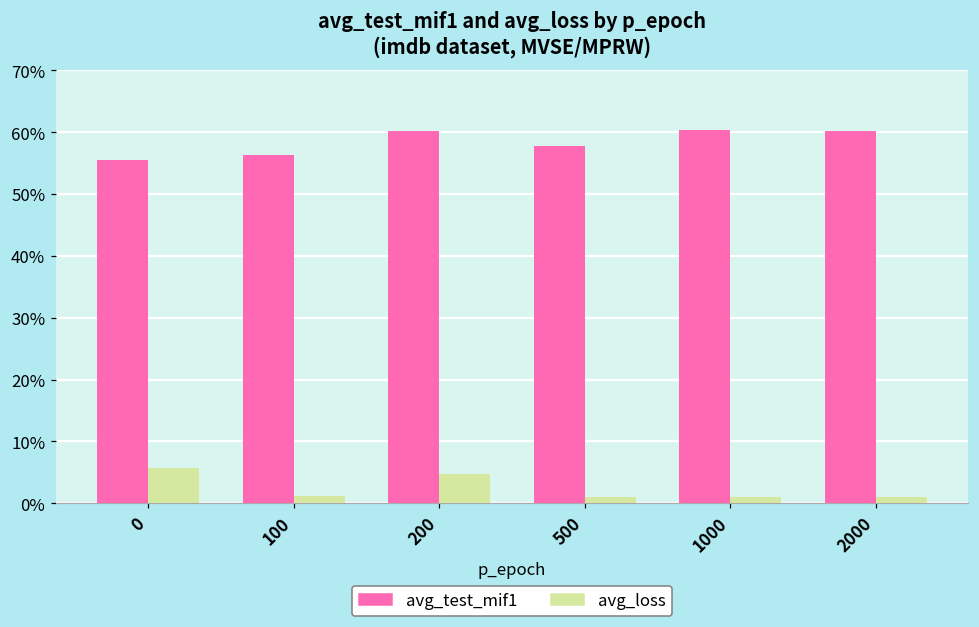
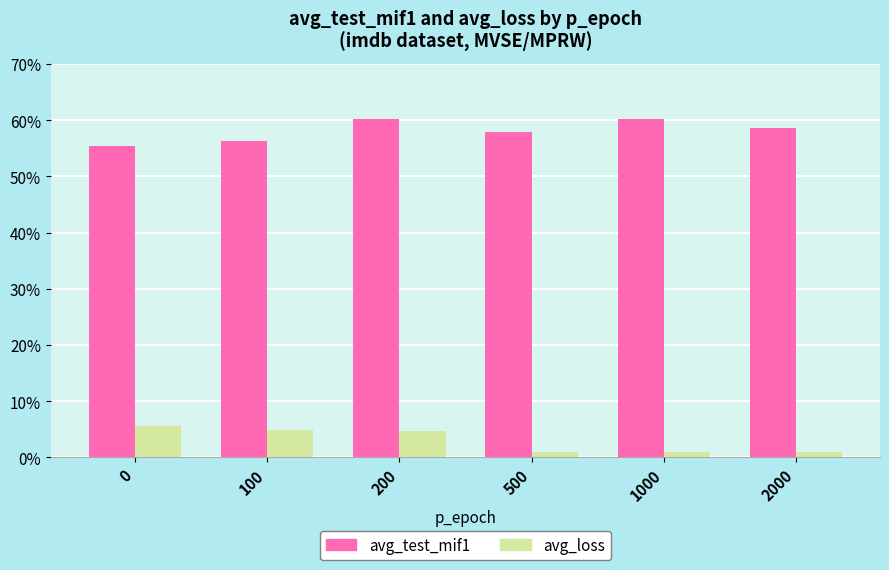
  {
    "avg_test_mif1": {
      "0": "55%",
      "100": "56%",
      "200": "60%",
      "500": "58%",
      "1000": "60%",
-     "2000": "60%"
+     "2000": "59%"
    },
    "avg_loss": {
      "0": "6%",
-     "100": "1%",
+     "100": "5%",
      "200": "5%",
      "500": "1%",
      "1000": "1%",
      "2000": "1%"
    }
  }
